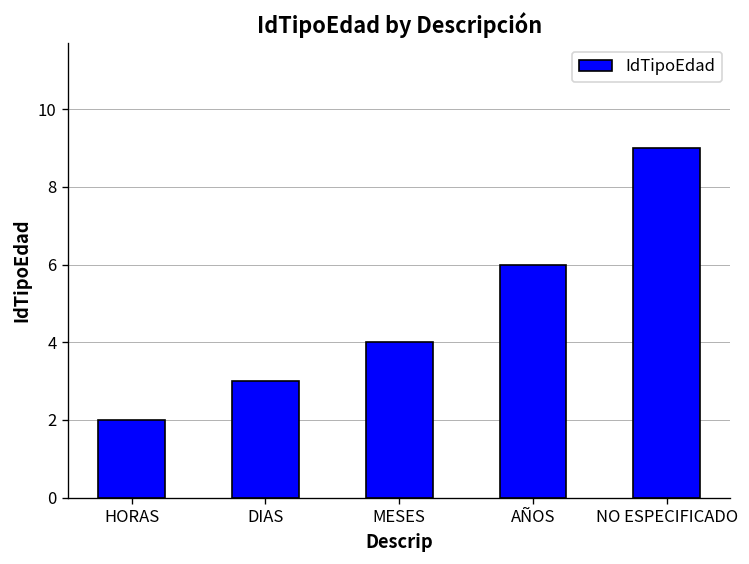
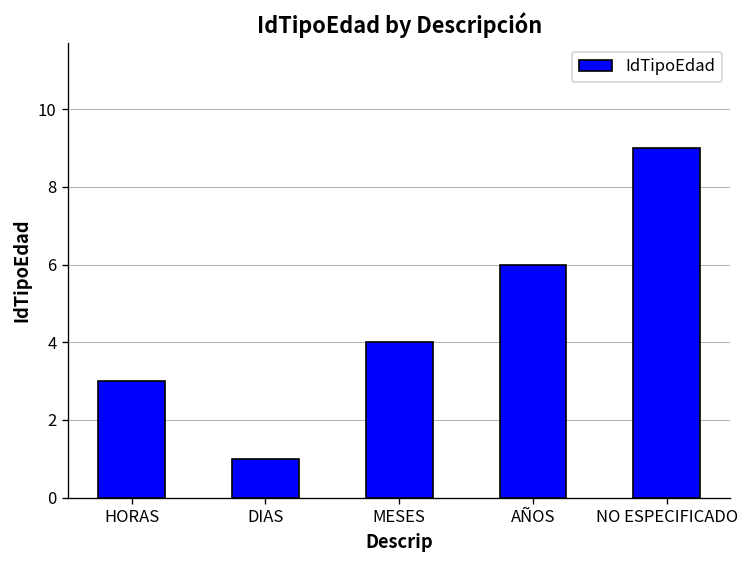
  {
-   "HORAS": 2,
-   "DIAS": 3,
+   "HORAS": 3,
+   "DIAS": 1,
    "MESES": 4,
    "AÑOS": 6,
    "NO ESPECIFICADO": 9
  }
